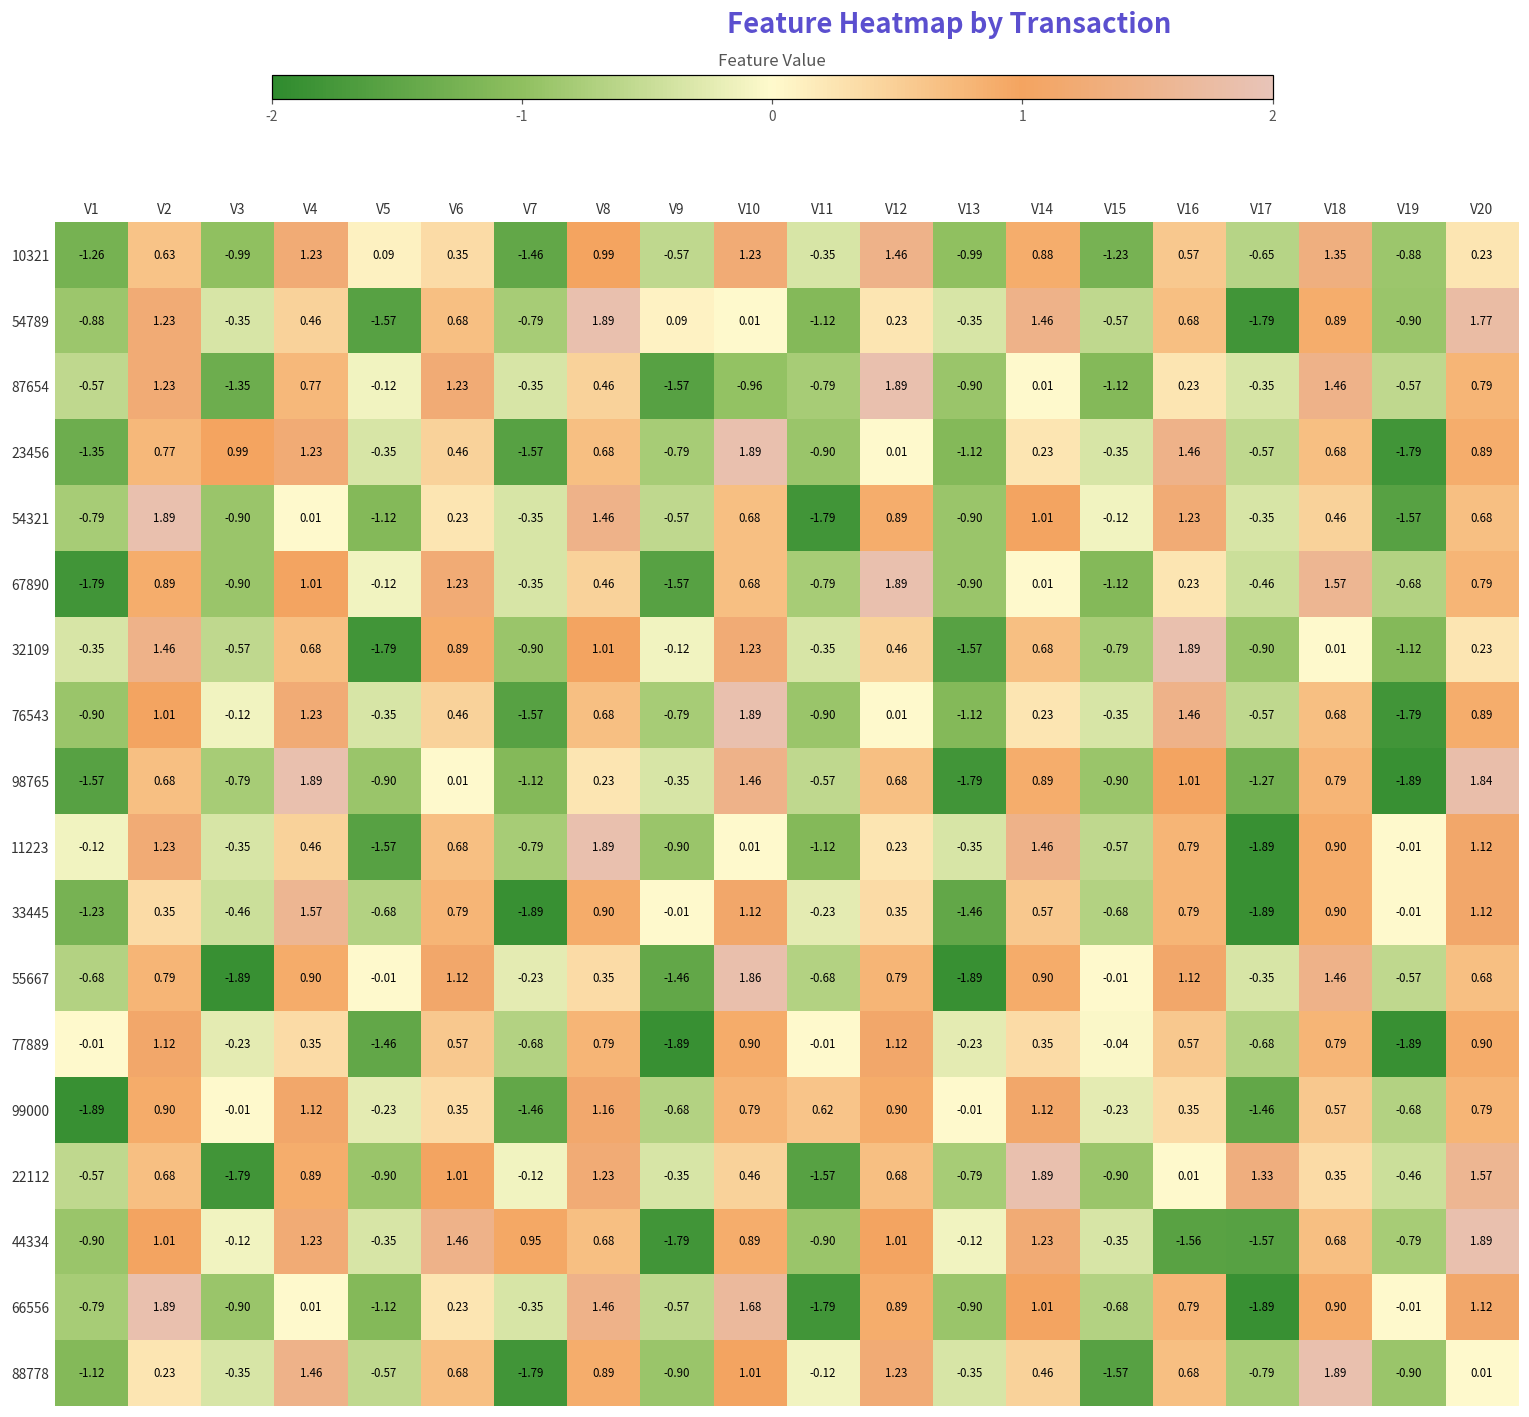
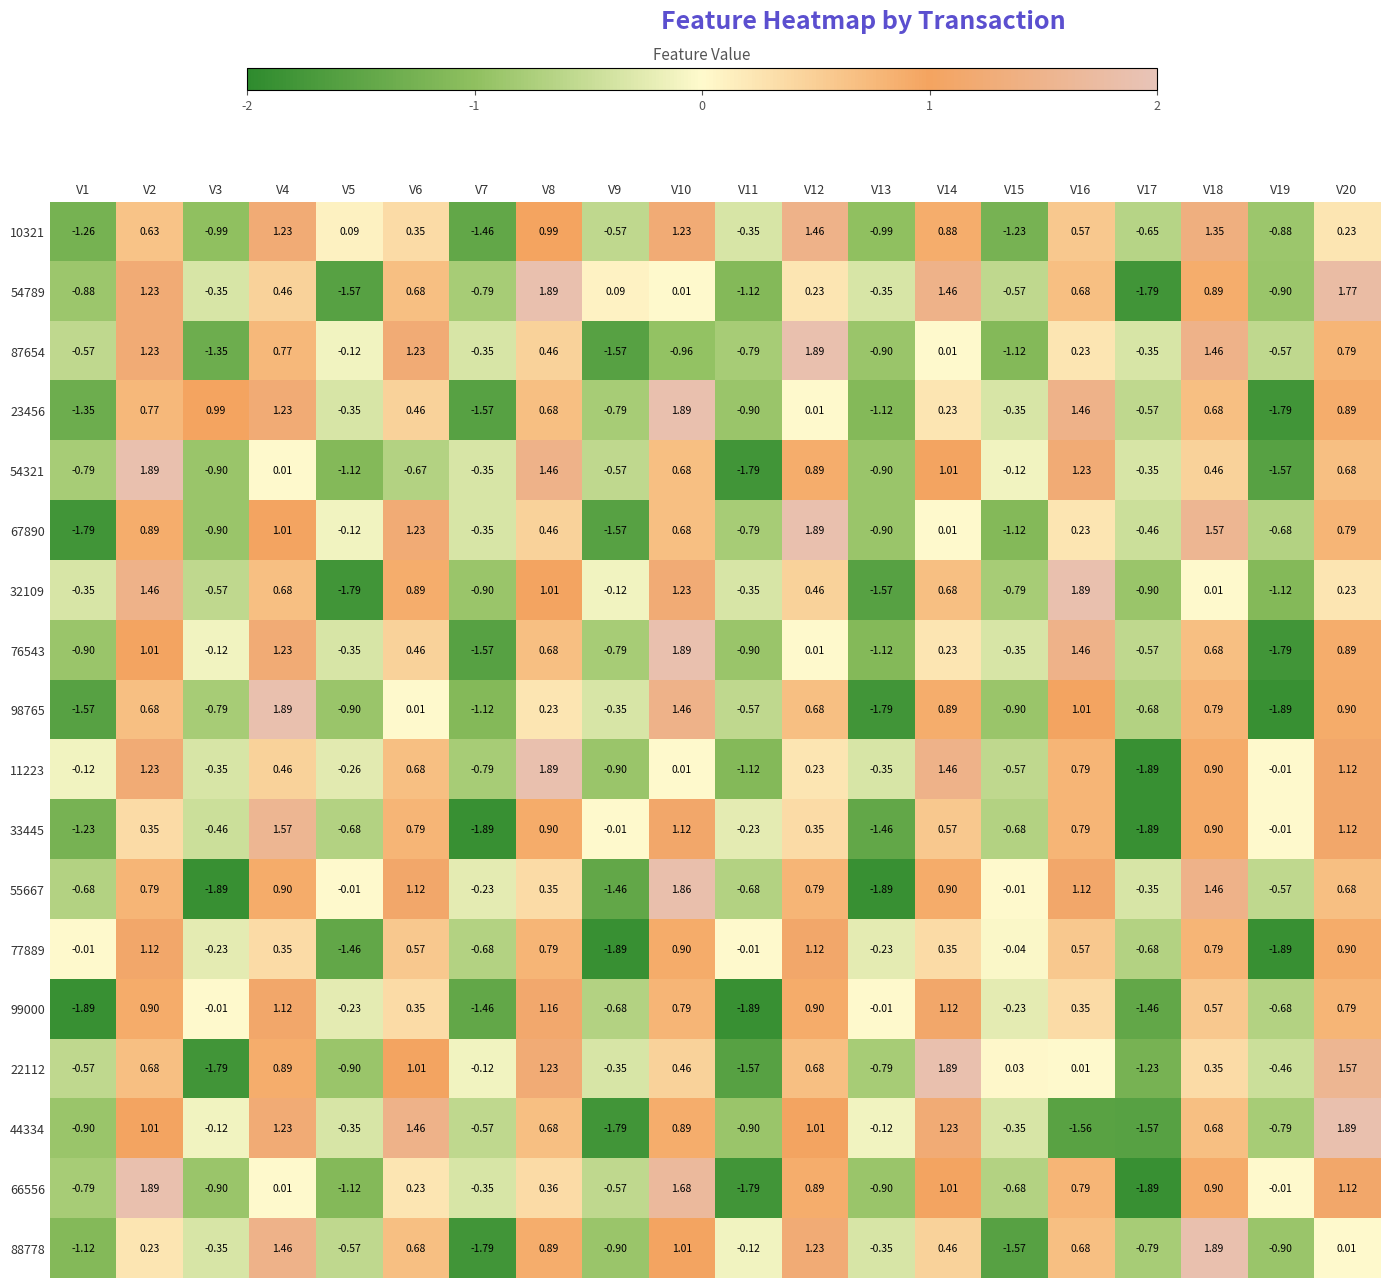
  {
    "54321": {
      "V1": -0.79,
      "V2": 1.89,
      "V3": -0.90,
      "V4": 0.01,
      "V5": -1.12,
-     "V6": 0.23,
+     "V6": -0.67,
      "V7": -0.35,
      "V8": 1.46,
      "V9": -0.57,
      "V10": 0.68,
      "V11": -1.79,
      "V12": 0.89,
      "V13": -0.90,
      "V14": 1.01,
      "V15": -0.12,
      "V16": 1.23,
      "V17": -0.35,
      "V18": 0.46,
      "V19": -1.57,
      "V20": 0.68
    },
    "98765": {
      "V1": -1.57,
      "V2": 0.68,
      "V3": -0.79,
      "V4": 1.89,
      "V5": -0.90,
      "V6": 0.01,
      "V7": -1.12,
      "V8": 0.23,
      "V9": -0.35,
      "V10": 1.46,
      "V11": -0.57,
      "V12": 0.68,
      "V13": -1.79,
      "V14": 0.89,
      "V15": -0.90,
      "V16": 1.01,
-     "V17": -1.27,
+     "V17": -0.68,
      "V18": 0.79,
      "V19": -1.89,
-     "V20": 1.84
+     "V20": 0.90
    },
    "11223": {
      "V1": -0.12,
      "V2": 1.23,
      "V3": -0.35,
      "V4": 0.46,
-     "V5": -1.57,
+     "V5": -0.26,
      "V6": 0.68,
      "V7": -0.79,
      "V8": 1.89,
      "V9": -0.90,
      "V10": 0.01,
      "V11": -1.12,
      "V12": 0.23,
      "V13": -0.35,
      "V14": 1.46,
      "V15": -0.57,
      "V16": 0.79,
      "V17": -1.89,
      "V18": 0.90,
      "V19": -0.01,
      "V20": 1.12
    },
    "99000": {
      "V1": -1.89,
      "V2": 0.90,
      "V3": -0.01,
      "V4": 1.12,
      "V5": -0.23,
      "V6": 0.35,
      "V7": -1.46,
      "V8": 1.16,
      "V9": -0.68,
      "V10": 0.79,
-     "V11": 0.62,
+     "V11": -1.89,
      "V12": 0.90,
      "V13": -0.01,
      "V14": 1.12,
      "V15": -0.23,
      "V16": 0.35,
      "V17": -1.46,
      "V18": 0.57,
      "V19": -0.68,
      "V20": 0.79
    },
    "22112": {
      "V1": -0.57,
      "V2": 0.68,
      "V3": -1.79,
      "V4": 0.89,
      "V5": -0.90,
      "V6": 1.01,
      "V7": -0.12,
      "V8": 1.23,
      "V9": -0.35,
      "V10": 0.46,
      "V11": -1.57,
      "V12": 0.68,
      "V13": -0.79,
      "V14": 1.89,
-     "V15": -0.90,
+     "V15": 0.03,
      "V16": 0.01,
-     "V17": 1.33,
+     "V17": -1.23,
      "V18": 0.35,
      "V19": -0.46,
      "V20": 1.57
    },
    "44334": {
      "V1": -0.90,
      "V2": 1.01,
      "V3": -0.12,
      "V4": 1.23,
      "V5": -0.35,
      "V6": 1.46,
-     "V7": 0.95,
+     "V7": -0.57,
      "V8": 0.68,
      "V9": -1.79,
      "V10": 0.89,
      "V11": -0.90,
      "V12": 1.01,
      "V13": -0.12,
      "V14": 1.23,
      "V15": -0.35,
      "V16": -1.56,
      "V17": -1.57,
      "V18": 0.68,
      "V19": -0.79,
      "V20": 1.89
    },
    "66556": {
      "V1": -0.79,
      "V2": 1.89,
      "V3": -0.90,
      "V4": 0.01,
      "V5": -1.12,
      "V6": 0.23,
      "V7": -0.35,
-     "V8": 1.46,
+     "V8": 0.36,
      "V9": -0.57,
      "V10": 1.68,
      "V11": -1.79,
      "V12": 0.89,
      "V13": -0.90,
      "V14": 1.01,
      "V15": -0.68,
      "V16": 0.79,
      "V17": -1.89,
      "V18": 0.90,
      "V19": -0.01,
      "V20": 1.12
    }
  }
